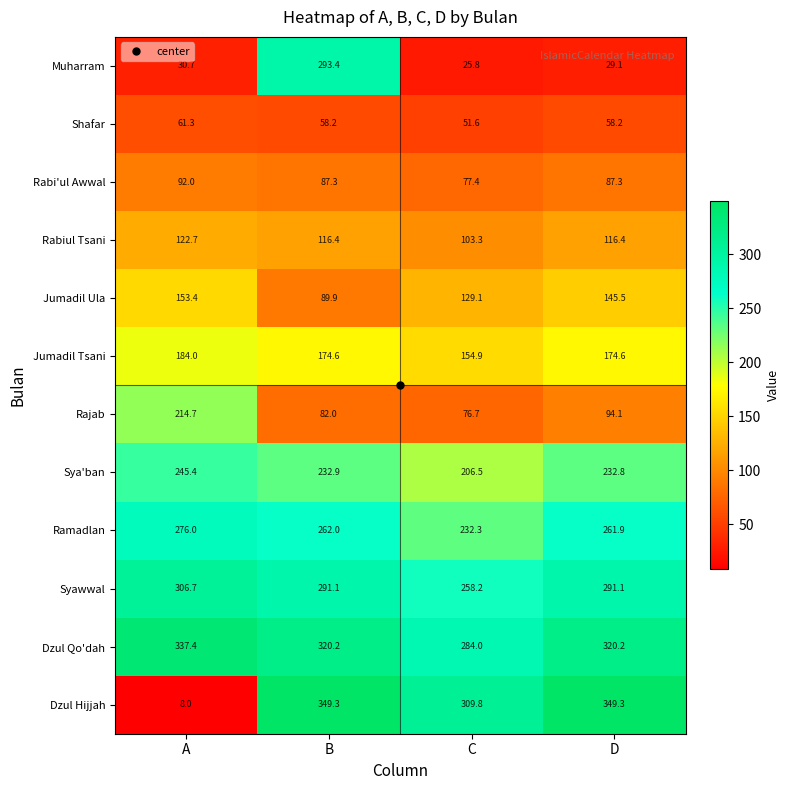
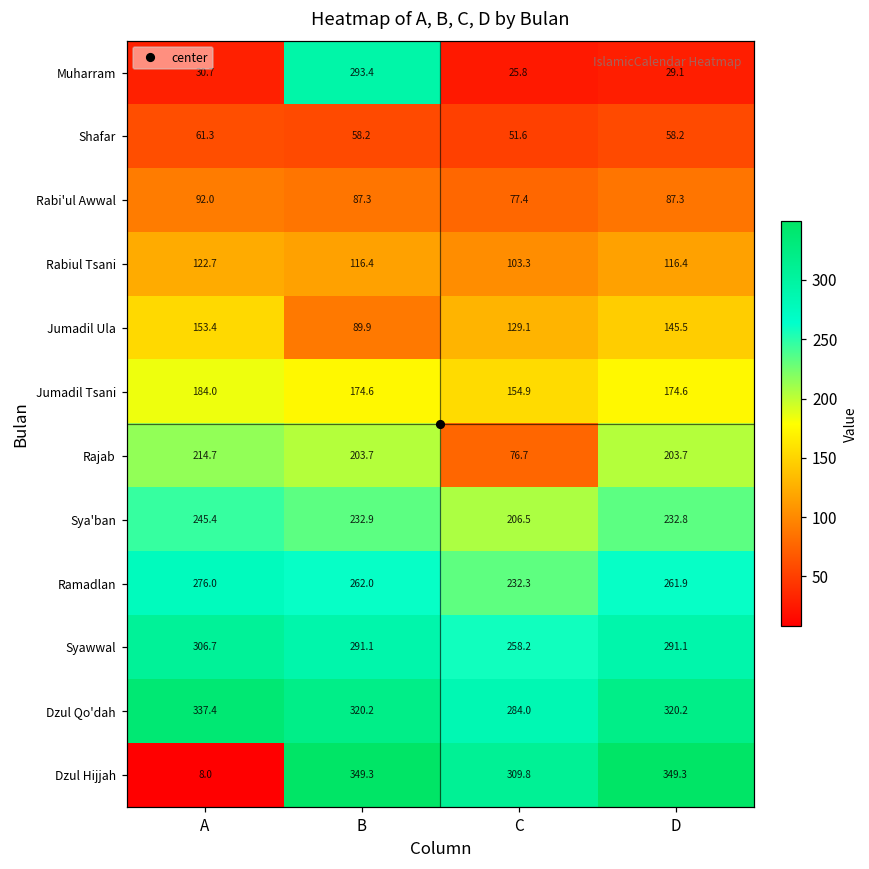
  {
    "Muharram": {
      "A": 30.7,
      "B": 293.4,
      "C": 25.8
    },
    "Shafar": {
      "A": 61.3,
      "B": 58.2,
      "C": 51.6,
      "D": 58.2
    },
    "Rabi'ul Awwal": {
      "A": 92.0,
      "B": 87.3,
      "C": 77.4,
      "D": 87.3
    },
    "Rabiul Tsani": {
      "A": 122.7,
      "B": 116.4,
      "C": 103.3,
      "D": 116.4
    },
    "Jumadil Ula": {
      "A": 153.4,
      "B": 89.9,
      "C": 129.1,
      "D": 145.5
    },
    "Jumadil Tsani": {
      "A": 184.0,
      "B": 174.6,
      "C": 154.9,
      "D": 174.6
    },
    "Rajab": {
      "A": 214.7,
-     "B": 82.0,
+     "B": 203.7,
      "C": 76.7,
-     "D": 94.1
+     "D": 203.7
    },
    "Sya'ban": {
      "A": 245.4,
      "B": 232.9,
      "C": 206.5,
      "D": 232.8
    },
    "Ramadlan": {
      "A": 276.0,
      "B": 262.0,
      "C": 232.3,
      "D": 261.9
    },
    "Syawwal": {
      "A": 306.7,
      "B": 291.1,
      "C": 258.2,
      "D": 291.1
    },
    "Dzul Qo'dah": {
      "A": 337.4,
      "B": 320.2,
      "C": 284.0,
      "D": 320.2
    },
    "Dzul Hijjah": {
      "A": 8.0,
      "B": 349.3,
      "C": 309.8,
      "D": 349.3
    }
  }
